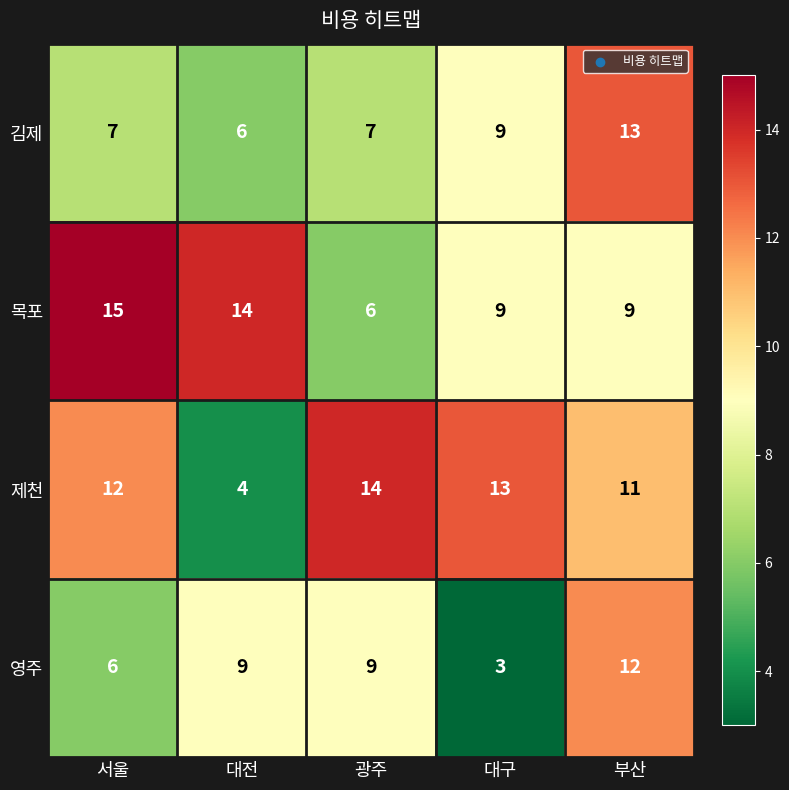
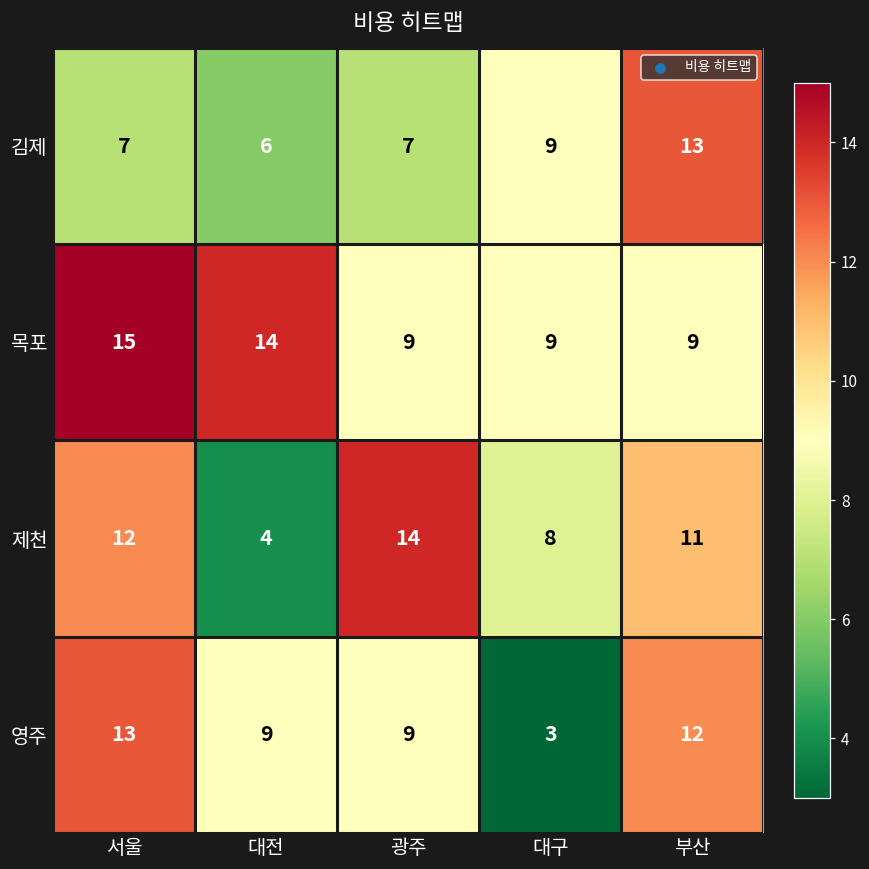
  {
    "김제": {
      "서울": 7,
      "대전": 6,
      "광주": 7,
      "대구": 9,
      "부산": 13
    },
    "목포": {
      "서울": 15,
      "대전": 14,
-     "광주": 6,
+     "광주": 9,
      "대구": 9,
      "부산": 9
    },
    "제천": {
      "서울": 12,
      "대전": 4,
      "광주": 14,
-     "대구": 13,
+     "대구": 8,
      "부산": 11
    },
    "영주": {
-     "서울": 6,
+     "서울": 13,
      "대전": 9,
      "광주": 9,
      "대구": 3,
      "부산": 12
    }
  }
